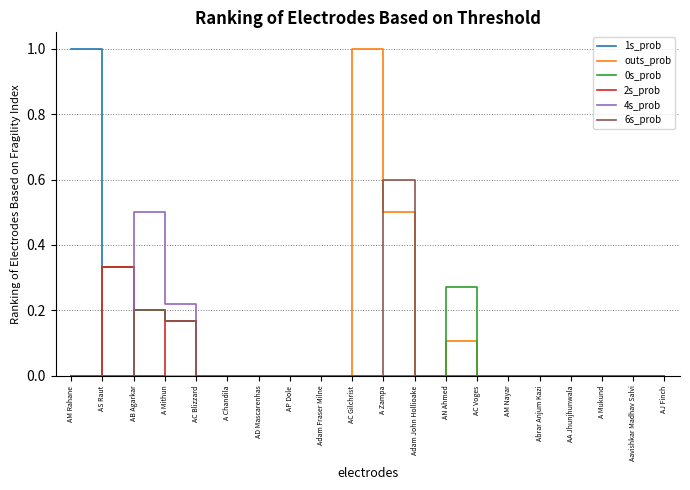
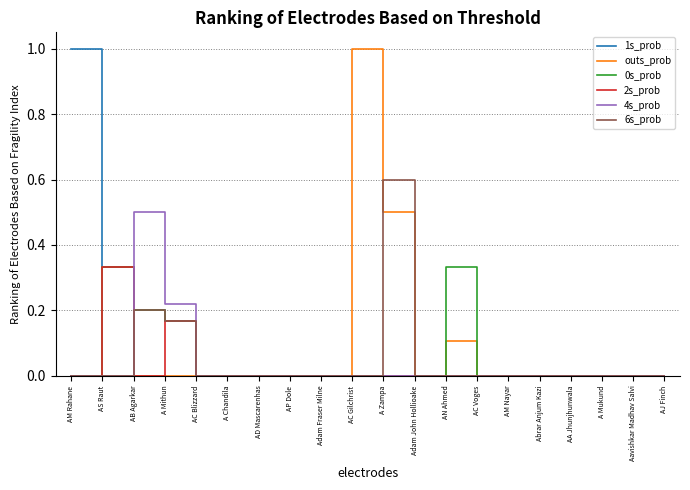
  {
    "1s_prob": {
      "AM Rahane": 1.00
    },
    "outs_prob": {
      "A Mithun": 0.00,
      "AC Gilchrist": 1.00,
      "A Zampa": 0.50,
      "AN Ahmed": 0.11
    },
    "0s_prob": {
-     "AN Ahmed": 0.27
+     "AN Ahmed": 0.33
    },
    "4s_prob": {
      "AB Agarkar": 0.50,
      "A Mithun": 0.22
    },
    "6s_prob": {
      "A Zampa": 0.60
    }
  }
